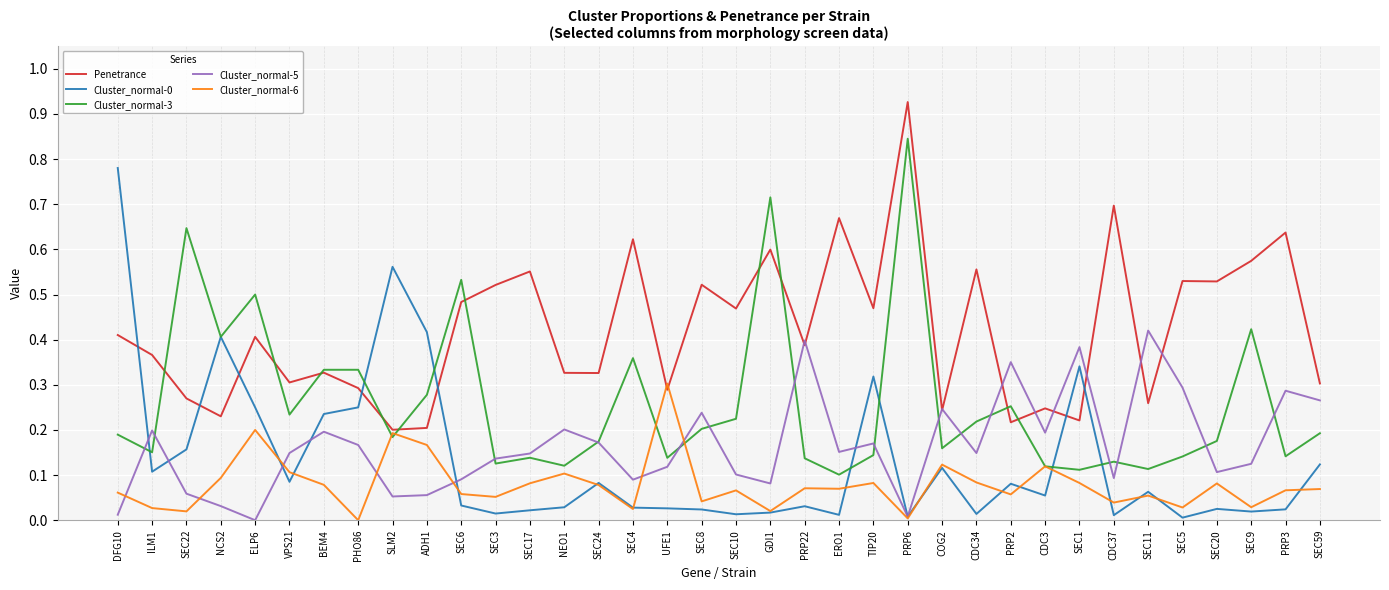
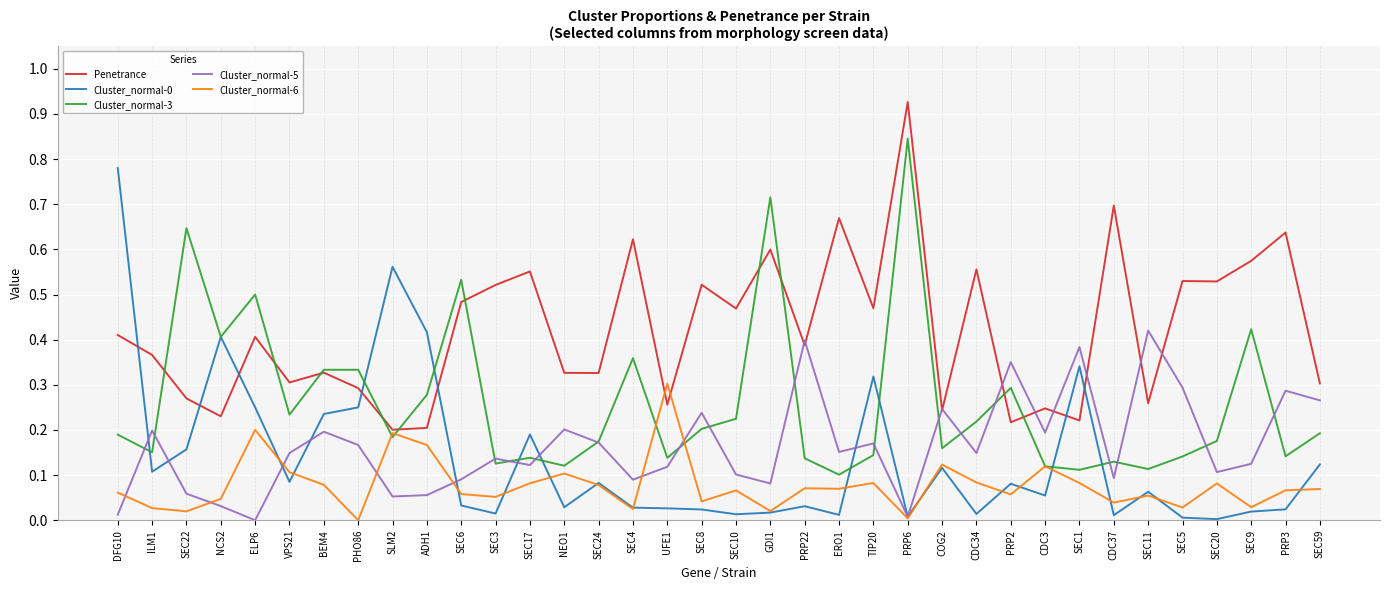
  {
    "Penetrance": {
      "DFG10": 0.41,
      "ILM1": 0.37,
      "SEC22": 0.27,
      "NCS2": 0.23,
      "ELP6": 0.41,
      "VPS21": 0.31,
      "BEM4": 0.33,
      "PHO86": 0.29,
      "SLM2": 0.20,
      "ADH1": 0.20,
      "SEC6": 0.48,
      "SEC3": 0.52,
      "SEC17": 0.55,
      "NEO1": 0.33,
      "SEC24": 0.33,
      "SEC4": 0.62,
-     "UFE1": 0.29,
+     "UFE1": 0.26,
      "SEC8": 0.52,
      "SEC10": 0.47,
      "GDI1": 0.60,
      "PRP22": 0.39,
      "ERO1": 0.67,
      "TIP20": 0.47,
      "PRP6": 0.93,
      "CDC34": 0.56,
      "PRP2": 0.22,
      "CDC3": 0.25,
      "SEC1": 0.22,
      "CDC37": 0.70,
      "SEC11": 0.26,
      "SEC5": 0.53,
      "SEC20": 0.53,
      "SEC9": 0.57,
      "PRP3": 0.64,
      "SEC59": 0.30
    },
    "Cluster_normal-0": {
      "DFG10": 0.78,
      "ILM1": 0.11,
      "SEC22": 0.16,
      "ELP6": 0.25,
      "VPS21": 0.09,
      "BEM4": 0.24,
      "PHO86": 0.25,
      "SLM2": 0.56,
      "ADH1": 0.42,
      "SEC6": 0.03,
      "SEC3": 0.01,
-     "SEC17": 0.02,
+     "SEC17": 0.19,
      "NEO1": 0.03,
      "UFE1": 0.03,
      "SEC8": 0.02,
      "SEC10": 0.01,
      "PRP22": 0.03,
      "ERO1": 0.01,
      "TIP20": 0.32,
      "COG2": 0.12,
      "CDC34": 0.01,
      "PRP2": 0.08,
      "CDC3": 0.05,
      "SEC1": 0.34,
      "CDC37": 0.01,
      "SEC11": 0.06,
      "SEC5": 0.01,
-     "SEC20": 0.03,
+     "SEC20": 0.00,
      "SEC9": 0.02,
      "PRP3": 0.02,
      "SEC59": 0.12
    },
    "Cluster_normal-3": {
      "DFG10": 0.19,
      "ILM1": 0.15,
      "SEC22": 0.65,
      "ELP6": 0.50,
      "VPS21": 0.23,
      "BEM4": 0.33,
      "PHO86": 0.33,
      "SLM2": 0.18,
      "ADH1": 0.28,
      "SEC6": 0.53,
      "SEC3": 0.13,
      "SEC17": 0.14,
      "NEO1": 0.12,
      "SEC4": 0.36,
      "UFE1": 0.14,
      "SEC8": 0.20,
      "SEC10": 0.22,
      "GDI1": 0.72,
      "PRP22": 0.14,
      "ERO1": 0.10,
      "TIP20": 0.14,
      "PRP6": 0.85,
      "COG2": 0.16,
      "CDC34": 0.22,
-     "PRP2": 0.25,
+     "PRP2": 0.29,
      "SEC1": 0.11,
      "CDC37": 0.13,
      "SEC11": 0.11,
      "SEC5": 0.14,
      "SEC20": 0.18,
      "SEC9": 0.42,
      "PRP3": 0.14,
      "SEC59": 0.19
    },
    "Cluster_normal-5": {
      "DFG10": 0.01,
      "ILM1": 0.20,
      "SEC22": 0.06,
      "NCS2": 0.03,
      "ELP6": 0.00,
      "VPS21": 0.15,
      "BEM4": 0.20,
      "PHO86": 0.17,
      "SLM2": 0.05,
      "ADH1": 0.06,
      "SEC6": 0.09,
      "SEC3": 0.14,
-     "SEC17": 0.15,
+     "SEC17": 0.12,
      "NEO1": 0.20,
      "SEC4": 0.09,
      "UFE1": 0.12,
      "SEC8": 0.24,
      "SEC10": 0.10,
      "GDI1": 0.08,
      "PRP22": 0.40,
      "ERO1": 0.15,
      "TIP20": 0.17,
      "CDC34": 0.15,
      "PRP2": 0.35,
      "CDC3": 0.19,
      "SEC1": 0.38,
      "CDC37": 0.09,
      "SEC11": 0.42,
      "SEC5": 0.29,
      "SEC20": 0.11,
      "SEC9": 0.13,
      "PRP3": 0.29,
      "SEC59": 0.27
    },
    "Cluster_normal-6": {
      "DFG10": 0.06,
      "ILM1": 0.03,
      "SEC22": 0.02,
-     "NCS2": 0.09,
+     "NCS2": 0.05,
      "ELP6": 0.20,
      "VPS21": 0.11,
      "BEM4": 0.08,
      "PHO86": 0.00,
      "SLM2": 0.19,
      "ADH1": 0.17,
      "SEC6": 0.06,
      "SEC3": 0.05,
      "SEC17": 0.08,
      "NEO1": 0.10,
      "UFE1": 0.30,
      "SEC8": 0.04,
      "SEC10": 0.07,
      "PRP22": 0.07,
      "ERO1": 0.07,
      "TIP20": 0.08,
      "COG2": 0.12,
      "CDC34": 0.08,
      "PRP2": 0.06,
      "SEC1": 0.08,
      "CDC37": 0.04,
      "SEC11": 0.05,
      "SEC5": 0.03,
      "SEC20": 0.08,
      "SEC9": 0.03,
      "PRP3": 0.07,
      "SEC59": 0.07
    }
  }
